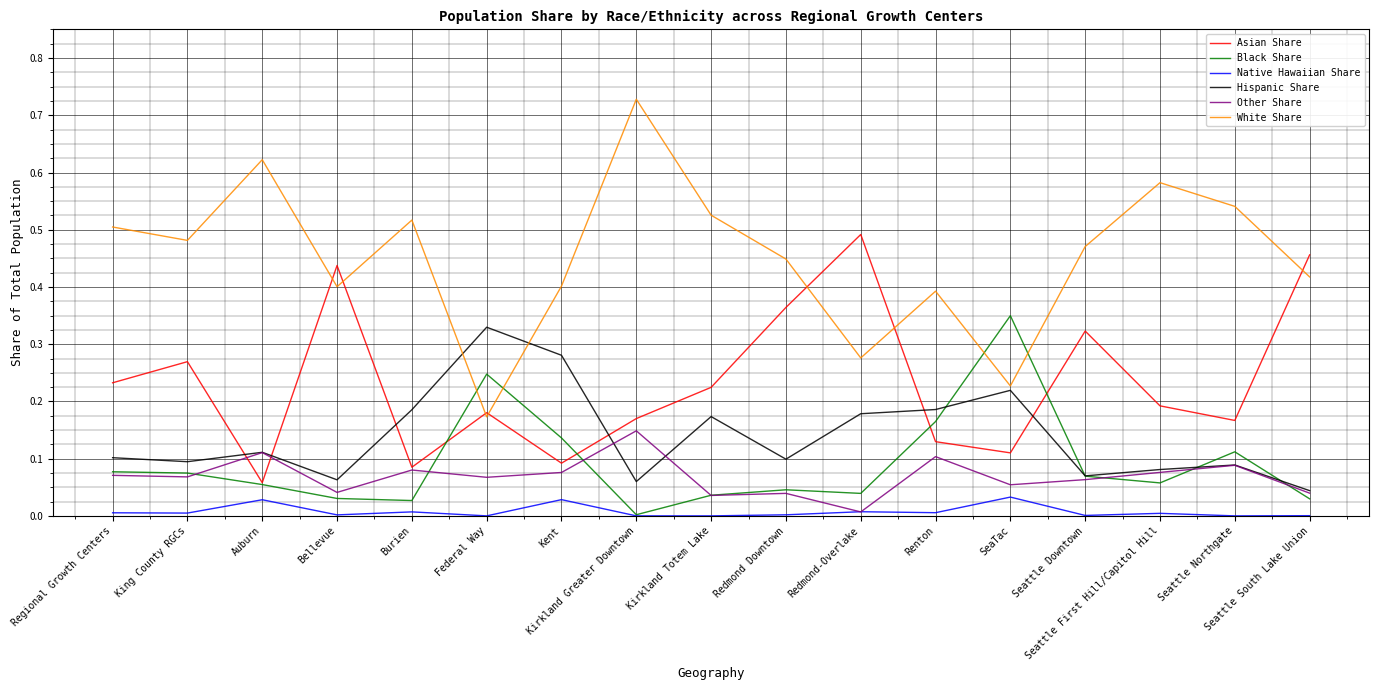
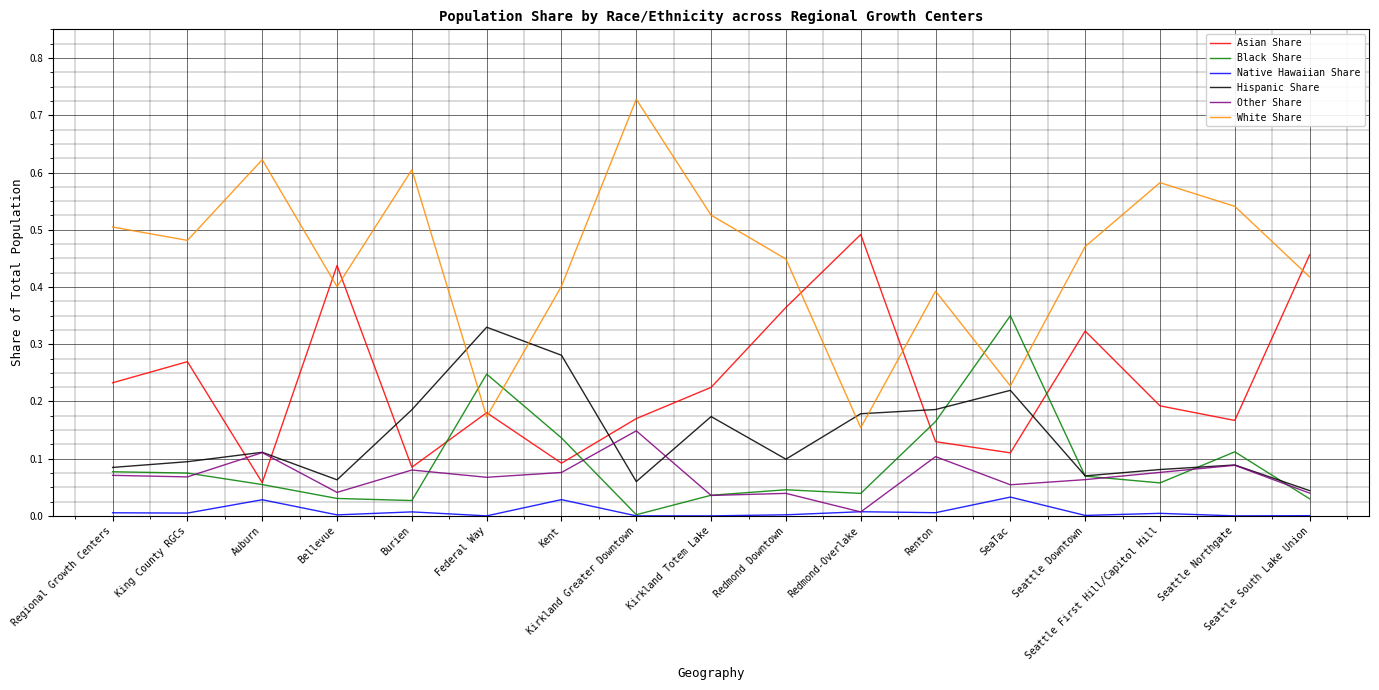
  {
    "Asian Share": {
      "Regional Growth Centers": 0.23,
      "King County RGCs": 0.27,
      "Bellevue": 0.44,
      "Burien": 0.09,
      "Federal Way": 0.18,
      "Kent": 0.09,
      "Kirkland Greater Downtown": 0.17,
      "Kirkland Totem Lake": 0.22,
      "Redmond Downtown": 0.36,
      "Redmond-Overlake": 0.49,
      "Renton": 0.13,
      "SeaTac": 0.11,
      "Seattle Downtown": 0.32,
      "Seattle First Hill/Capitol Hill": 0.19,
      "Seattle Northgate": 0.17,
      "Seattle South Lake Union": 0.46
    },
    "Black Share": {
      "Regional Growth Centers": 0.08,
      "King County RGCs": 0.07,
      "Bellevue": 0.03,
      "Burien": 0.03,
      "Federal Way": 0.25,
      "Kent": 0.14,
      "Redmond Downtown": 0.05,
      "Redmond-Overlake": 0.04,
      "Renton": 0.16,
      "SeaTac": 0.35,
      "Seattle First Hill/Capitol Hill": 0.06,
      "Seattle Northgate": 0.11,
      "Seattle South Lake Union": 0.03
    },
    "Native Hawaiian Share": {
      "Regional Growth Centers": 0.01,
      "King County RGCs": 0.00,
      "Auburn": 0.03,
      "Bellevue": 0.00,
      "Burien": 0.01,
      "Federal Way": 0.00,
      "Kent": 0.03,
      "Kirkland Totem Lake": 0.00,
      "Redmond Downtown": 0.00,
      "Renton": 0.01,
      "SeaTac": 0.03,
      "Seattle Downtown": 0.00,
      "Seattle First Hill/Capitol Hill": 0.00,
      "Seattle Northgate": 0.00,
      "Seattle South Lake Union": 0.00
    },
    "Hispanic Share": {
-     "Regional Growth Centers": 0.10,
+     "Regional Growth Centers": 0.08,
      "King County RGCs": 0.09,
      "Bellevue": 0.06,
      "Burien": 0.19,
      "Federal Way": 0.33,
      "Kent": 0.28,
      "Kirkland Greater Downtown": 0.06,
      "Kirkland Totem Lake": 0.17,
      "Redmond Downtown": 0.10,
      "Redmond-Overlake": 0.18,
      "Renton": 0.19,
      "SeaTac": 0.22,
      "Seattle First Hill/Capitol Hill": 0.08
    },
    "Other Share": {
      "Regional Growth Centers": 0.07,
      "King County RGCs": 0.07,
      "Bellevue": 0.04,
      "Burien": 0.08,
      "Federal Way": 0.07,
      "Kent": 0.08,
      "Kirkland Greater Downtown": 0.15,
      "Redmond Downtown": 0.04,
      "Renton": 0.10,
      "SeaTac": 0.05,
      "Seattle Downtown": 0.06,
      "Seattle First Hill/Capitol Hill": 0.08
    },
    "White Share": {
      "Regional Growth Centers": 0.50,
      "King County RGCs": 0.48,
      "Auburn": 0.62,
      "Bellevue": 0.40,
-     "Burien": 0.52,
+     "Burien": 0.60,
      "Federal Way": 0.17,
      "Kent": 0.40,
      "Kirkland Greater Downtown": 0.73,
      "Kirkland Totem Lake": 0.53,
      "Redmond Downtown": 0.45,
-     "Redmond-Overlake": 0.28,
+     "Redmond-Overlake": 0.15,
      "Renton": 0.39,
      "SeaTac": 0.23,
      "Seattle Downtown": 0.47,
      "Seattle First Hill/Capitol Hill": 0.58,
      "Seattle Northgate": 0.54,
      "Seattle South Lake Union": 0.42
    }
  }
